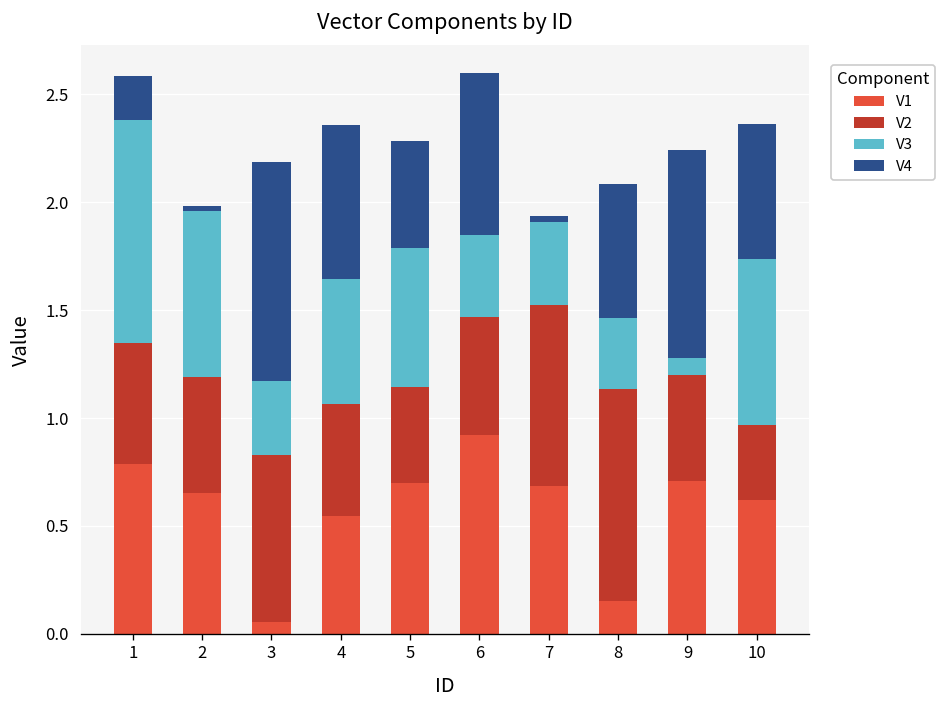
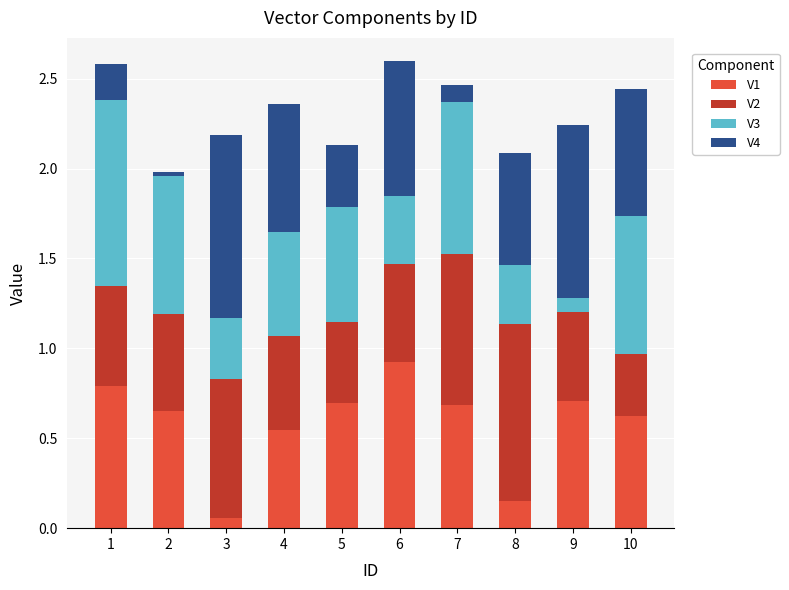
  {
    "V3": {
      "1": 1.04,
      "2": 0.77,
      "3": 0.34,
      "4": 0.58,
      "5": 0.64,
      "6": 0.38,
-     "7": 0.38,
+     "7": 0.84,
      "8": 0.33,
      "9": 0.08,
      "10": 0.77
    },
    "V4": {
      "1": 0.20,
      "2": 0.02,
      "3": 1.02,
      "4": 0.71,
-     "5": 0.50,
+     "5": 0.34,
      "6": 0.75,
-     "7": 0.03,
+     "7": 0.10,
      "8": 0.62,
      "9": 0.97,
-     "10": 0.63
+     "10": 0.71
    }
  }
